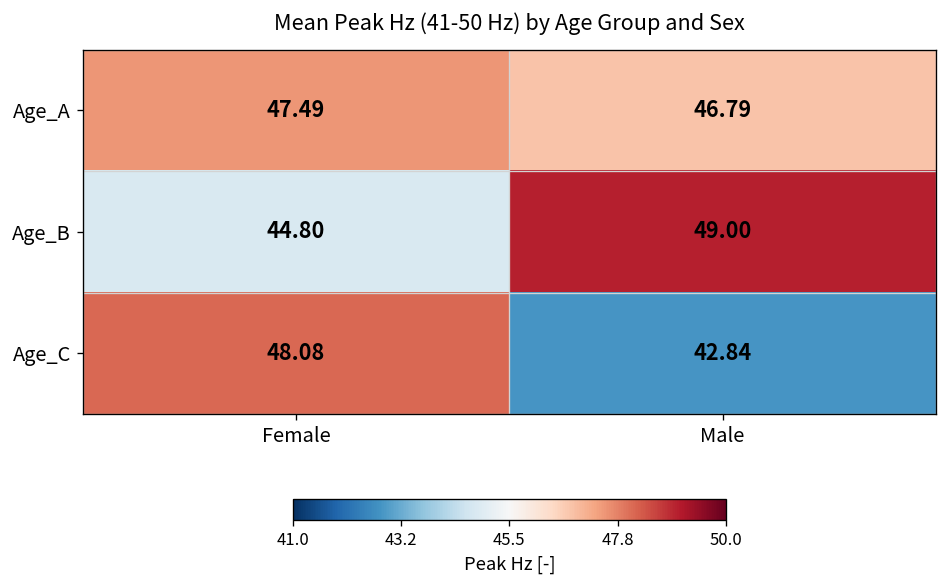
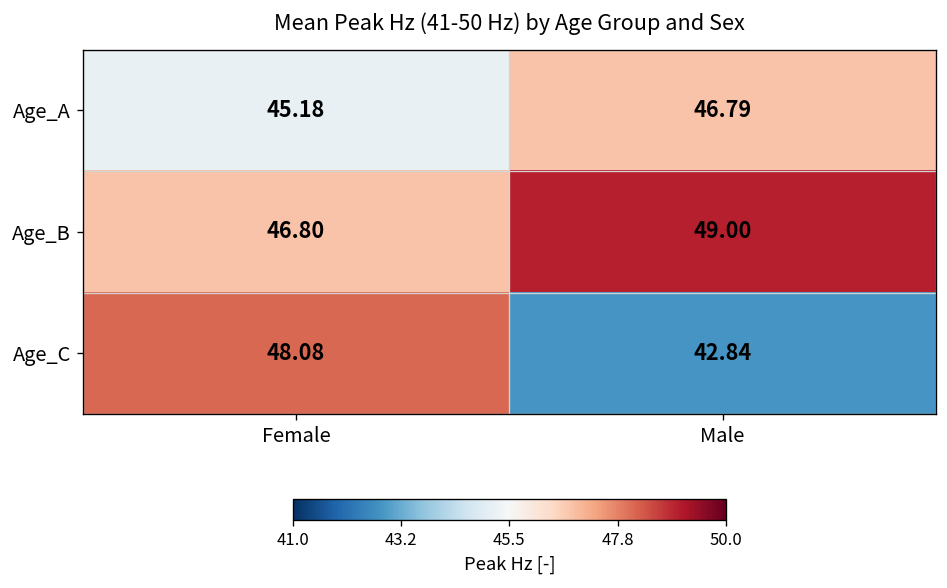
  {
    "Age_A": {
-     "Female": 47.49,
+     "Female": 45.18,
      "Male": 46.79
    },
    "Age_B": {
-     "Female": 44.80,
+     "Female": 46.80,
      "Male": 49.00
    },
    "Age_C": {
      "Female": 48.08,
      "Male": 42.84
    }
  }
